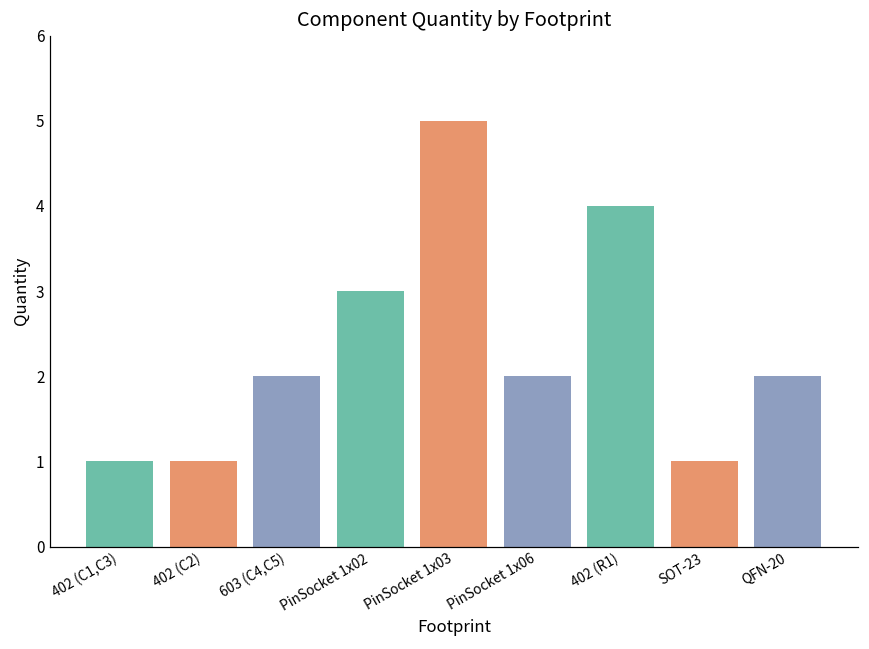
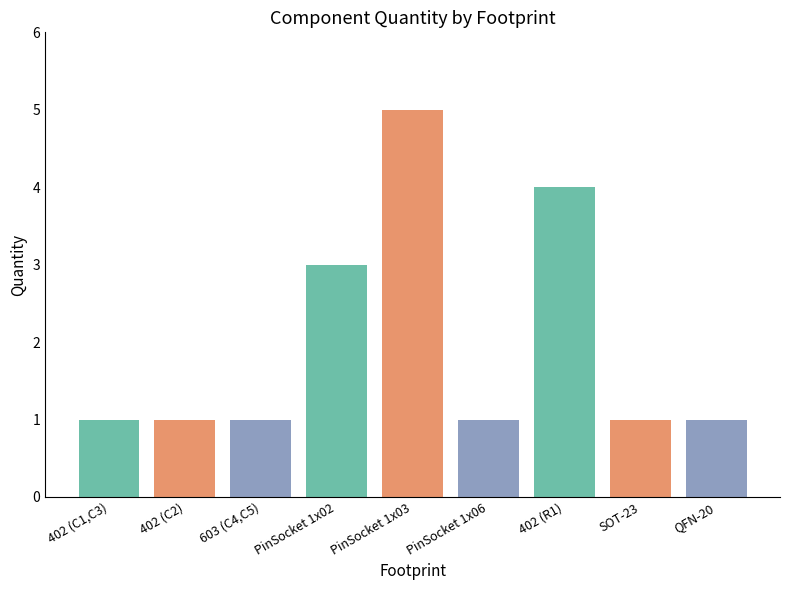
  {
    "402 (C1,C3)": 1,
    "402 (C2)": 1,
-   "603 (C4,C5)": 2,
+   "603 (C4,C5)": 1,
    "PinSocket 1x02": 3,
    "PinSocket 1x03": 5,
-   "PinSocket 1x06": 2,
+   "PinSocket 1x06": 1,
    "402 (R1)": 4,
    "SOT-23": 1,
-   "QFN-20": 2
+   "QFN-20": 1
  }
